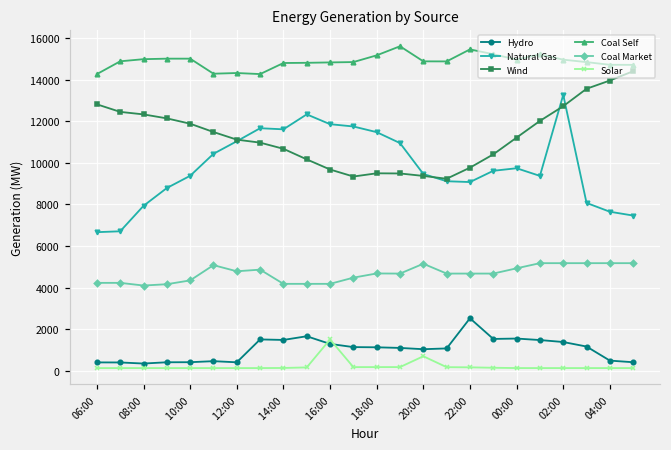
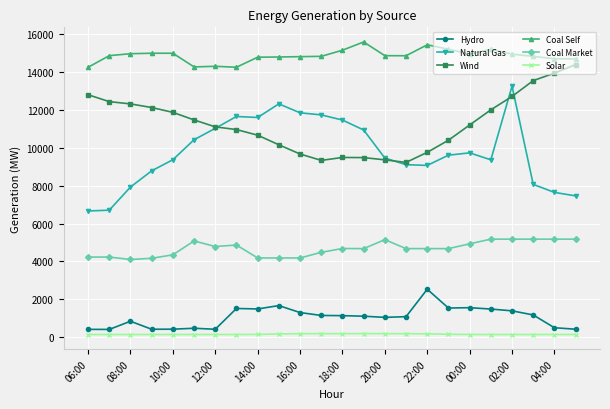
  {
    "Hydro": {
      "06:00": 400,
-     "08:00": 400,
+     "08:00": 800,
      "10:00": 400,
      "12:00": 400,
      "14:00": 1500,
      "16:00": 1300,
      "18:00": 1100,
      "20:00": 1000,
      "22:00": 2500,
      "00:00": 1600,
      "02:00": 1400,
      "04:00": 500
    },
    "Natural Gas": {
      "06:00": 6700,
      "08:00": 7900,
      "10:00": 9400,
      "14:00": 11600,
      "16:00": 11900,
      "18:00": 11500,
      "22:00": 9100,
      "00:00": 9700,
      "02:00": 13300,
      "04:00": 7700
    },
    "Coal Market": {
      "06:00": 4200,
      "08:00": 4100,
      "10:00": 4400,
      "12:00": 4800,
      "14:00": 4200,
      "16:00": 4200,
      "18:00": 4700,
      "20:00": 5200,
      "22:00": 4700,
      "00:00": 4900,
      "02:00": 5200,
      "04:00": 5200
    },
    "Solar": {
      "06:00": 100,
      "08:00": 100,
      "10:00": 100,
      "12:00": 100,
      "14:00": 100,
-     "16:00": 1500,
+     "16:00": 200,
      "18:00": 200,
-     "20:00": 700,
+     "20:00": 200,
      "22:00": 200,
      "00:00": 100,
      "02:00": 100,
      "04:00": 100
    }
  }
